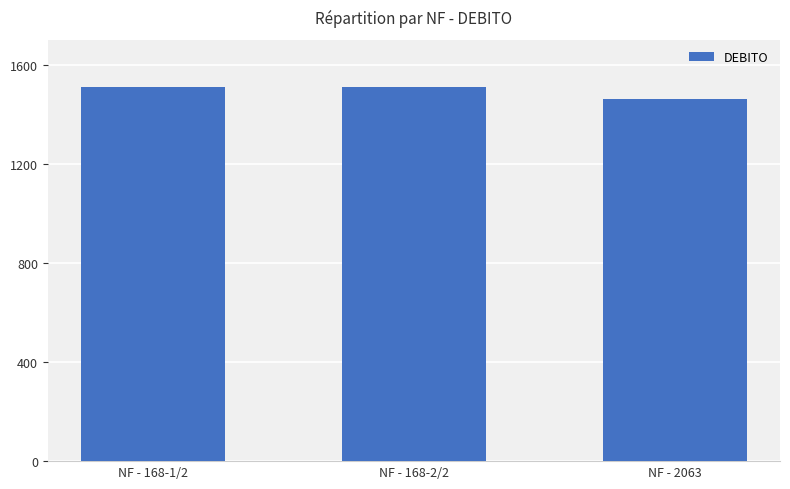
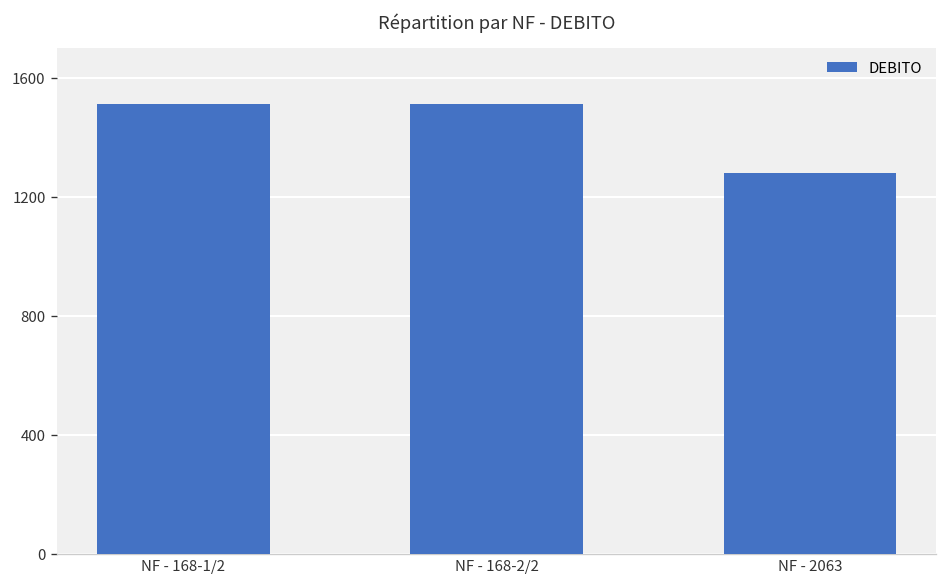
  {
    "NF - 168-1/2": 1510,
    "NF - 168-2/2": 1510,
-   "NF - 2063": 1460
+   "NF - 2063": 1280
  }
